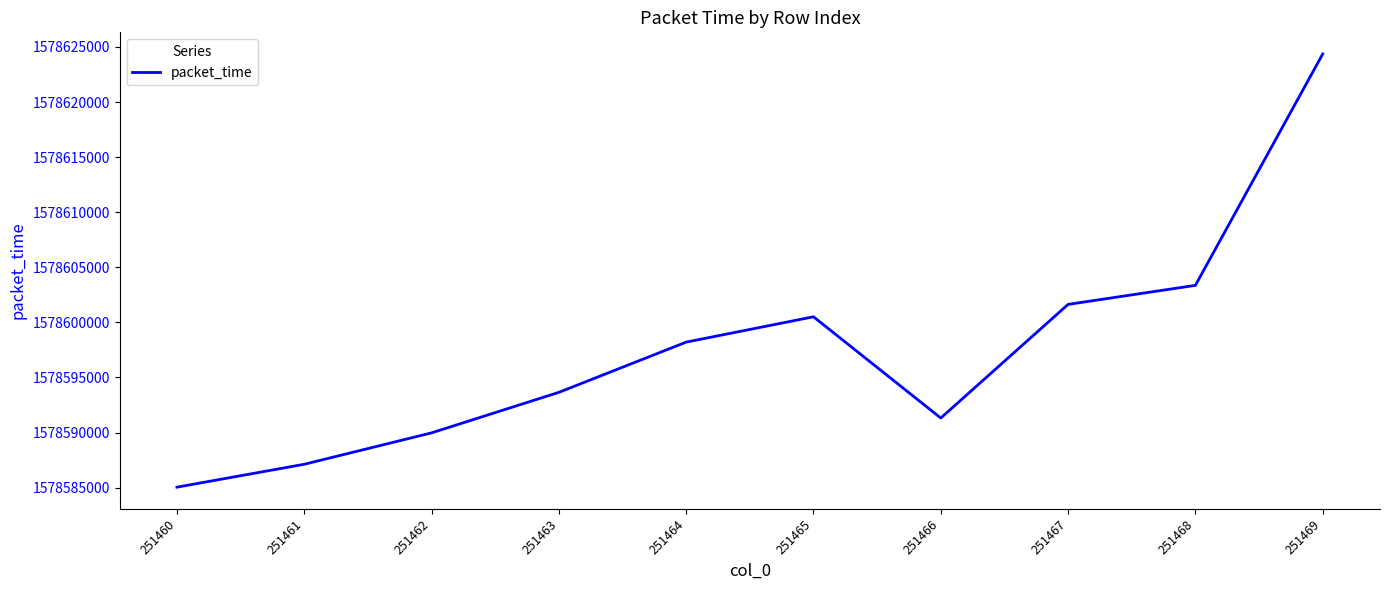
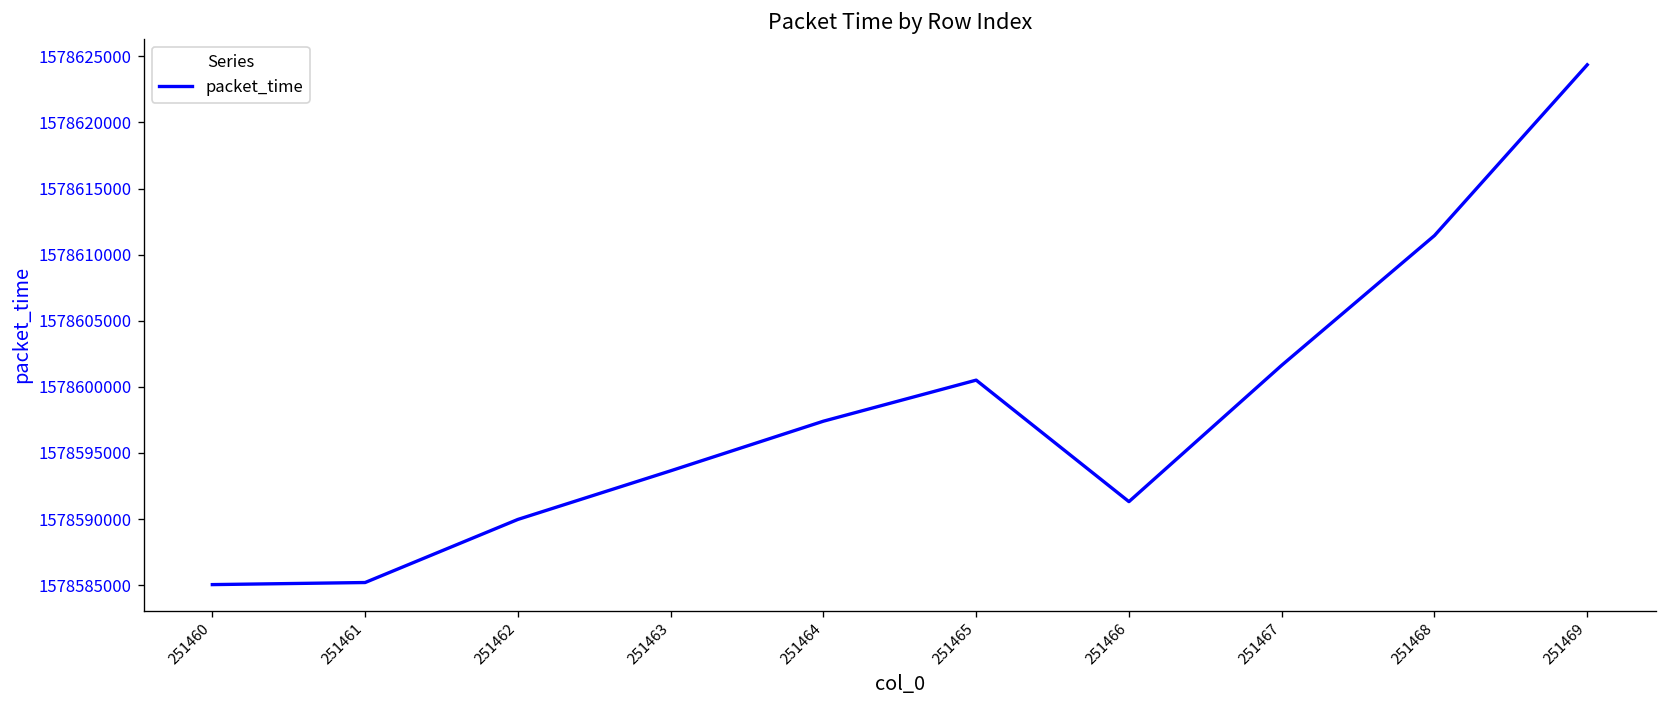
  {
    "251460": 1578585000,
-   "251461": 1578587100,
+   "251461": 1578585200,
    "251462": 1578590000,
    "251463": 1578593600,
-   "251464": 1578598200,
+   "251464": 1578597400,
    "251465": 1578600500,
    "251466": 1578591300,
    "251467": 1578601600,
-   "251468": 1578603400,
+   "251468": 1578611400,
    "251469": 1578624400
  }
